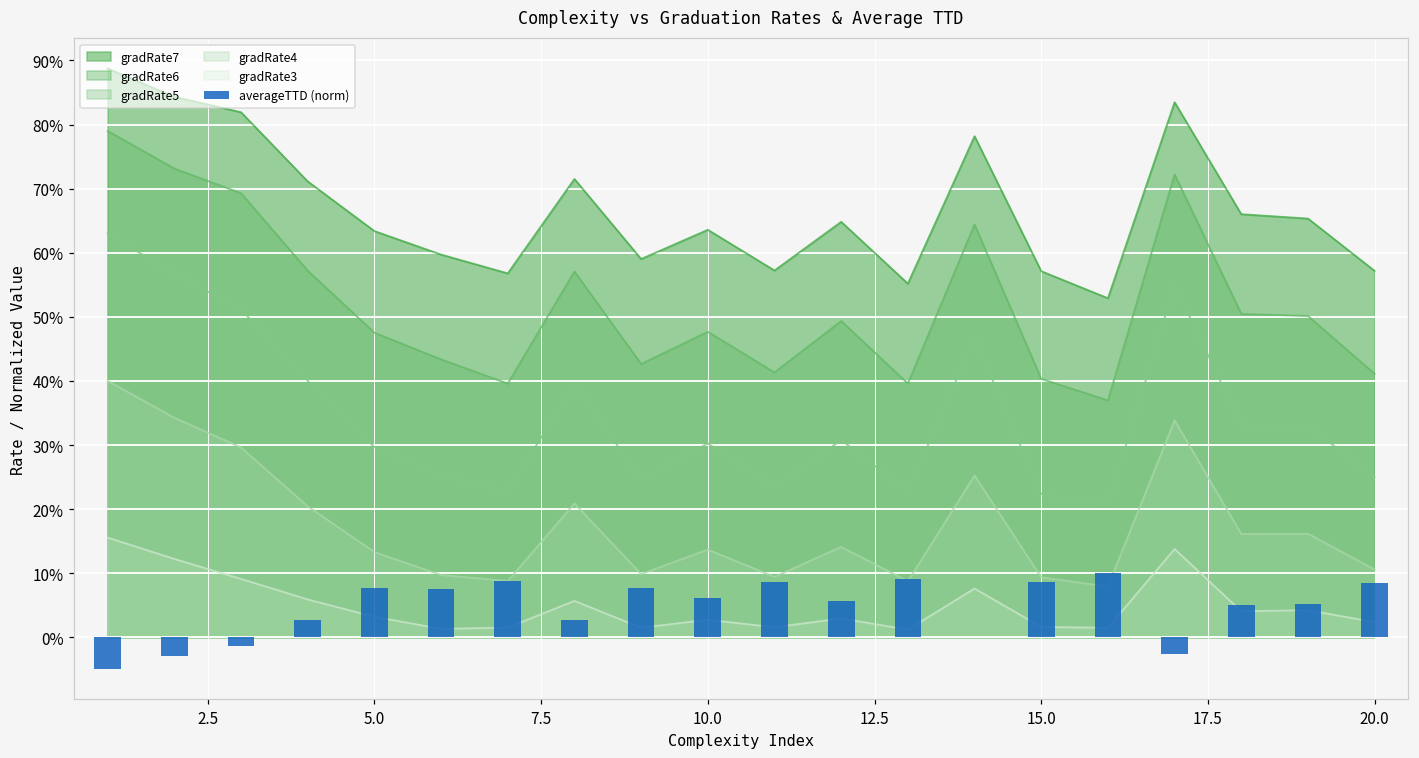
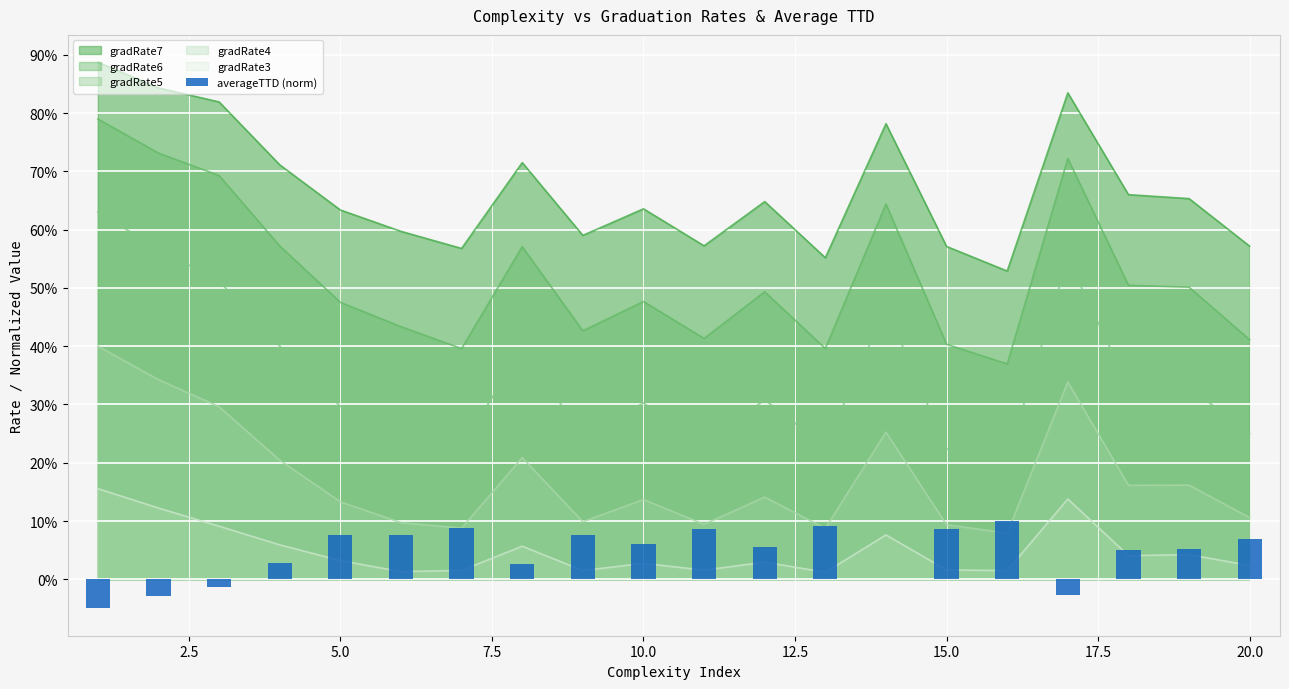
  {
    "averageTTD (norm)": {
      "5.0": "8%",
      "10.0": "6%",
      "15.0": "9%",
-     "20.0": "9%"
+     "20.0": "7%"
    }
  }
